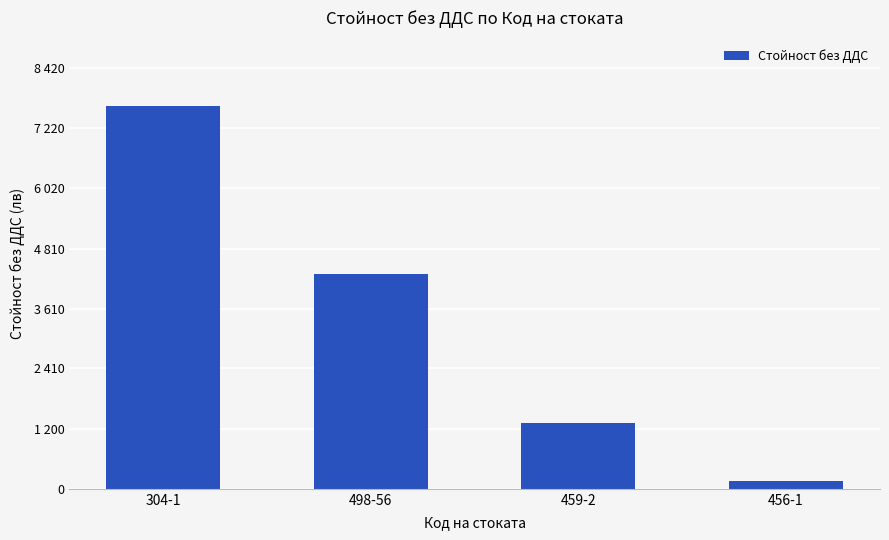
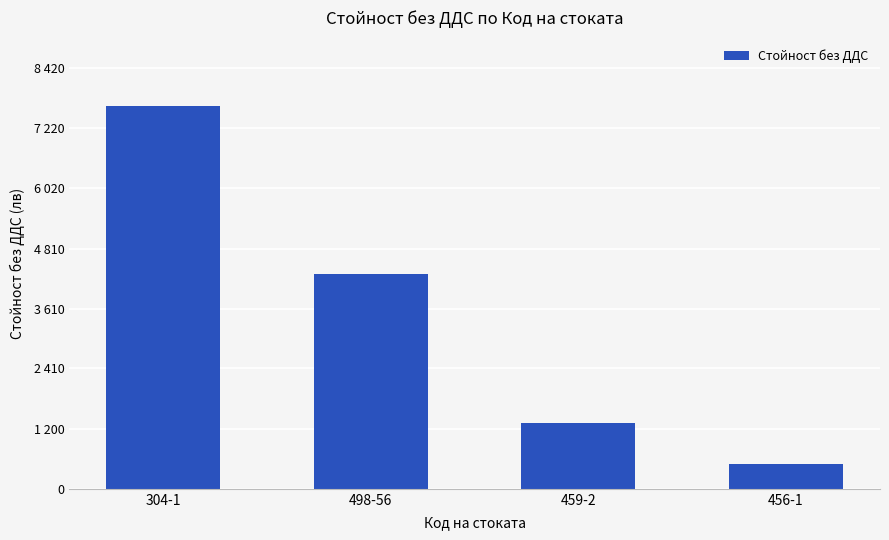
  {
    "304-1": 7700,
    "498-56": 4300,
    "459-2": 1300,
-   "456-1": 200
+   "456-1": 500
  }
